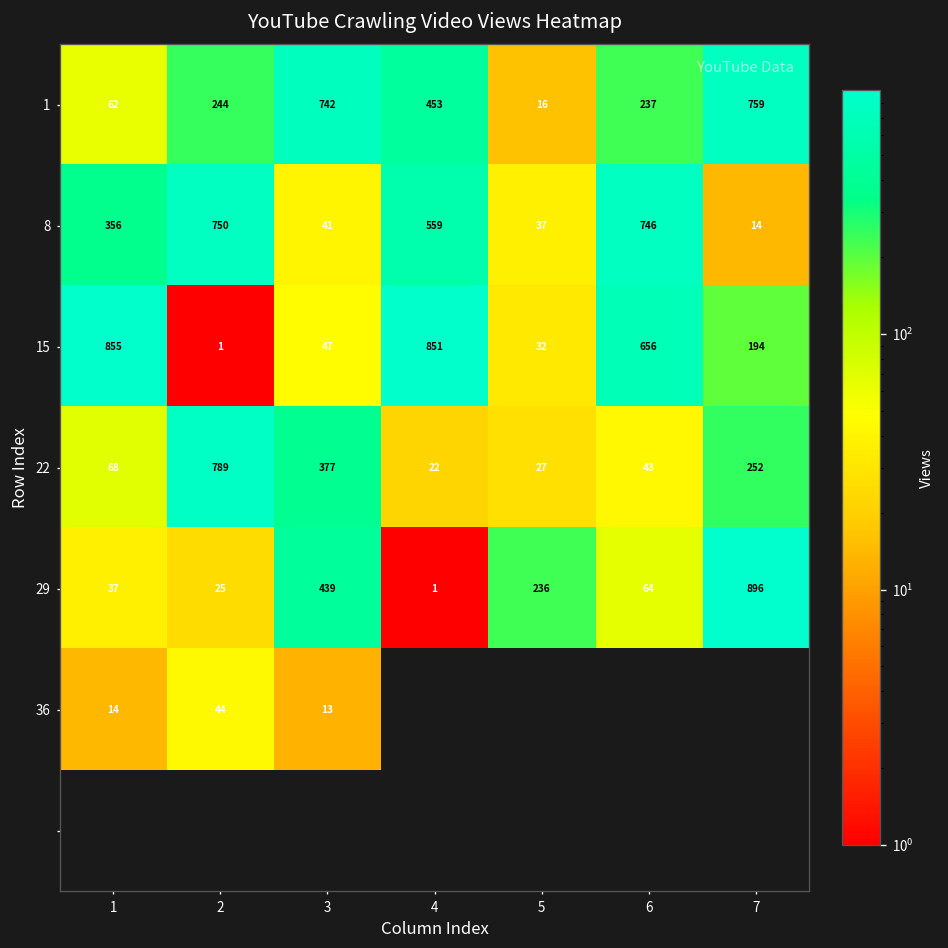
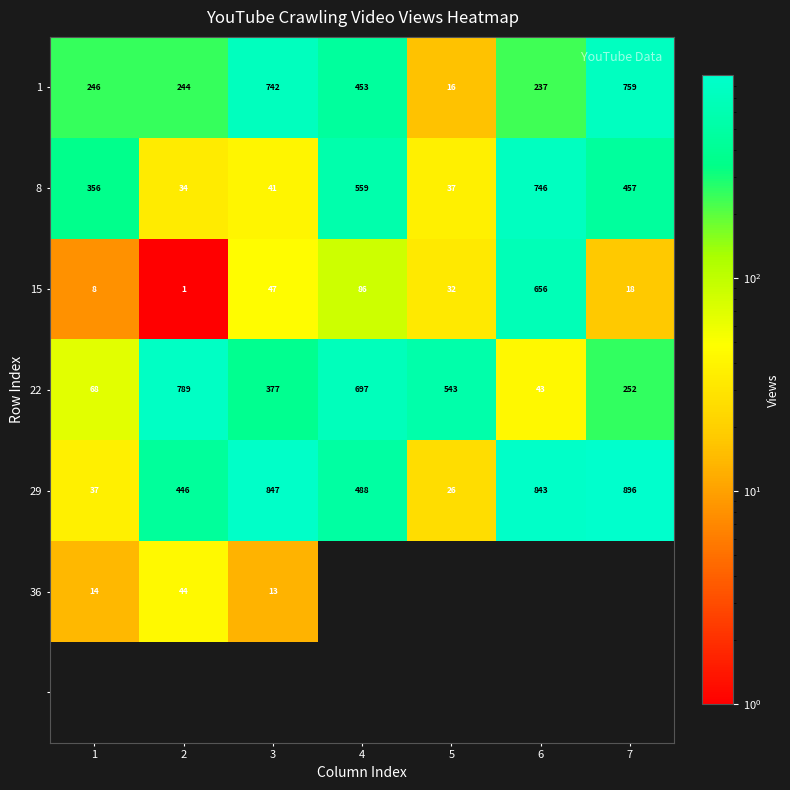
  {
    "1": {
-     "1": 62,
+     "1": 246,
      "2": 244,
      "3": 742,
      "4": 453,
      "5": 16,
      "6": 237
    },
    "8": {
      "1": 356,
-     "2": 750,
+     "2": 34,
      "3": 41,
      "4": 559,
      "5": 37,
      "6": 746,
-     "7": 14
+     "7": 457
    },
    "15": {
-     "1": 855,
+     "1": 8,
      "2": 1,
      "3": 47,
-     "4": 851,
+     "4": 86,
      "5": 32,
      "6": 656,
-     "7": 194
+     "7": 18
    },
    "22": {
      "1": 68,
      "2": 789,
      "3": 377,
-     "4": 22,
-     "5": 27,
+     "4": 697,
+     "5": 543,
      "6": 43,
      "7": 252
    },
    "29": {
      "1": 37,
-     "2": 25,
-     "3": 439,
-     "4": 1,
-     "5": 236,
-     "6": 64,
+     "2": 446,
+     "3": 847,
+     "4": 488,
+     "5": 26,
+     "6": 843,
      "7": 896
    },
    "36": {
      "1": 14,
      "2": 44,
      "3": 13
    }
  }
